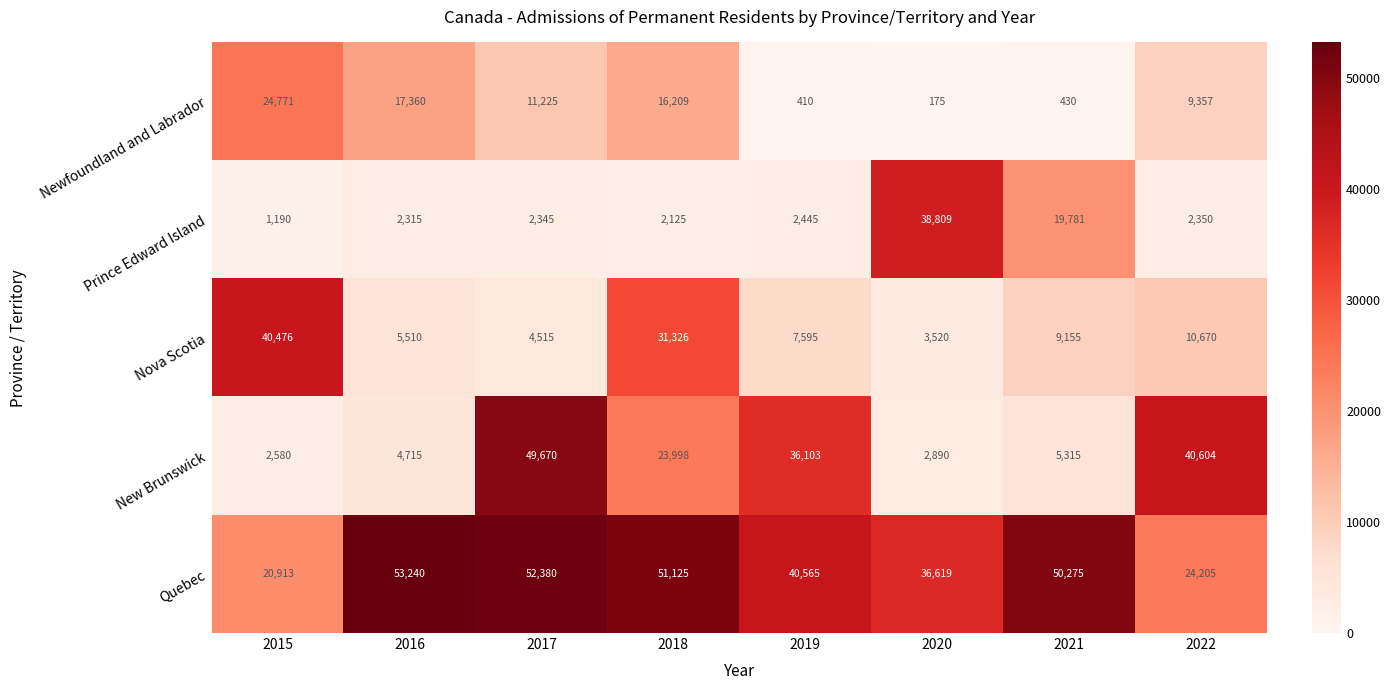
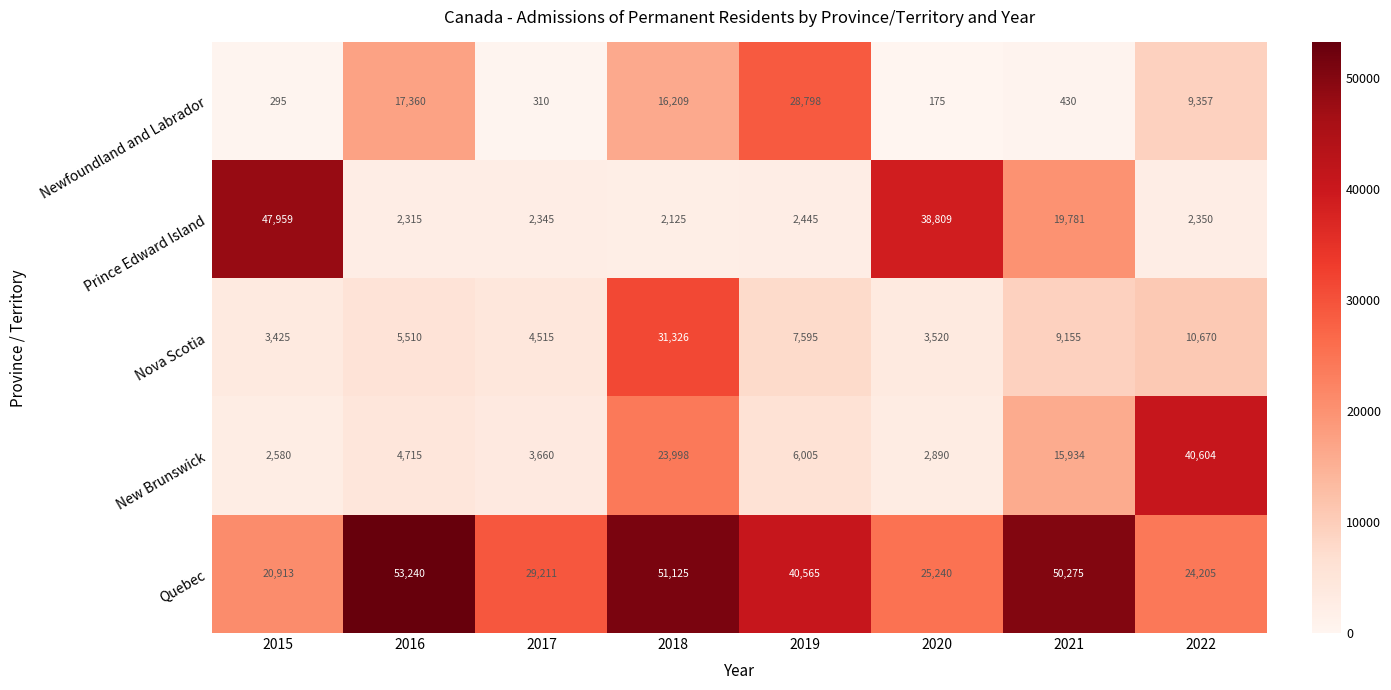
  {
    "Newfoundland and Labrador": {
-     "2015": "24,771",
+     "2015": "295",
      "2016": "17,360",
-     "2017": "11,225",
+     "2017": "310",
      "2018": "16,209",
-     "2019": "410",
+     "2019": "28,798",
      "2020": "175",
      "2021": "430",
      "2022": "9,357"
    },
    "Prince Edward Island": {
-     "2015": "1,190",
+     "2015": "47,959",
      "2016": "2,315",
      "2017": "2,345",
      "2018": "2,125",
      "2019": "2,445",
      "2020": "38,809",
      "2021": "19,781",
      "2022": "2,350"
    },
    "Nova Scotia": {
-     "2015": "40,476",
+     "2015": "3,425",
      "2016": "5,510",
      "2017": "4,515",
      "2018": "31,326",
      "2019": "7,595",
      "2020": "3,520",
      "2021": "9,155",
      "2022": "10,670"
    },
    "New Brunswick": {
      "2015": "2,580",
      "2016": "4,715",
-     "2017": "49,670",
+     "2017": "3,660",
      "2018": "23,998",
-     "2019": "36,103",
+     "2019": "6,005",
      "2020": "2,890",
-     "2021": "5,315",
+     "2021": "15,934",
      "2022": "40,604"
    },
    "Quebec": {
      "2015": "20,913",
      "2016": "53,240",
-     "2017": "52,380",
+     "2017": "29,211",
      "2018": "51,125",
      "2019": "40,565",
-     "2020": "36,619",
+     "2020": "25,240",
      "2021": "50,275",
      "2022": "24,205"
    }
  }
